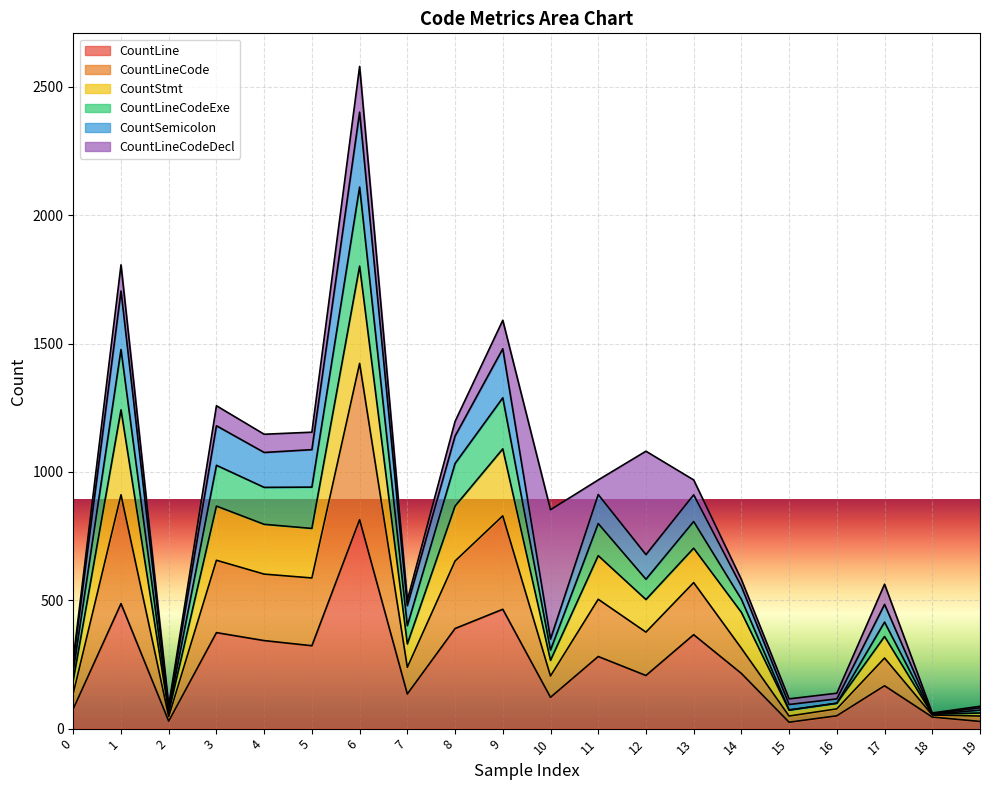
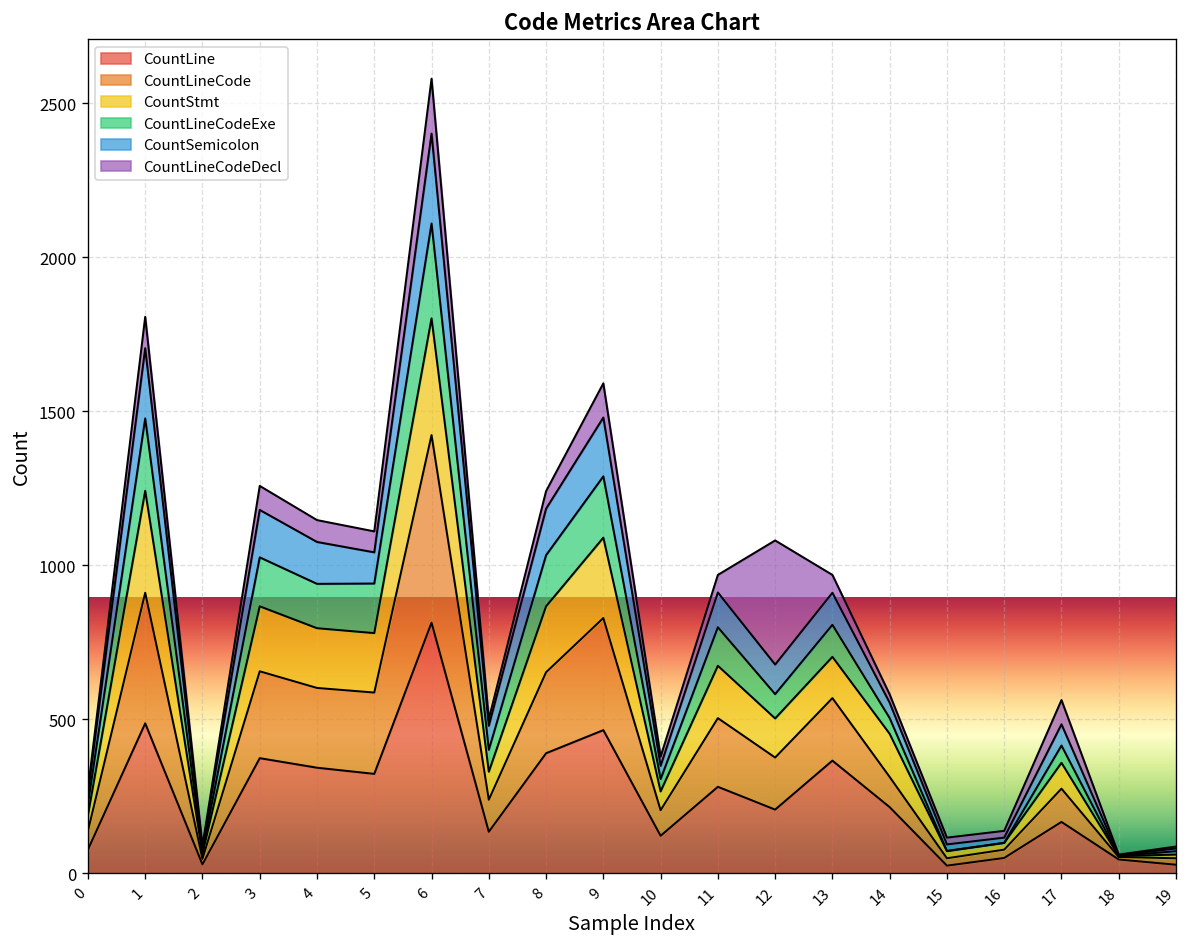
  {
    "CountStmt": {
      "0": 50,
      "1": 330,
      "3": 210,
      "4": 190,
      "5": 190,
      "6": 380,
      "7": 90,
      "8": 210,
      "9": 260,
      "10": 60,
      "11": 170,
      "12": 130,
      "13": 130,
      "14": 140,
      "17": 80,
      "19": 10
    },
    "CountLineCodeExe": {
      "0": 40,
      "1": 240,
      "3": 160,
      "4": 140,
      "5": 160,
      "6": 310,
      "7": 70,
      "8": 170,
      "9": 200,
      "10": 40,
      "11": 130,
      "12": 80,
      "13": 100,
      "14": 50,
      "17": 60
    },
    "CountSemicolon": {
      "0": 30,
      "1": 230,
      "3": 150,
      "4": 140,
-     "5": 150,
+     "5": 100,
      "6": 290,
      "7": 80,
-     "8": 110,
+     "8": 150,
      "9": 190,
      "10": 40,
      "11": 110,
      "12": 100,
      "13": 100,
      "14": 50,
      "15": 20,
      "16": 20,
      "17": 70
    },
    "CountLineCodeDecl": {
      "0": 10,
      "1": 100,
      "3": 80,
      "4": 70,
      "5": 70,
      "6": 180,
      "7": 20,
      "8": 60,
      "9": 110,
-     "10": 500,
+     "10": 30,
      "11": 60,
      "12": 400,
      "13": 60,
      "14": 30,
      "15": 20,
      "16": 20,
      "17": 80
    }
  }
